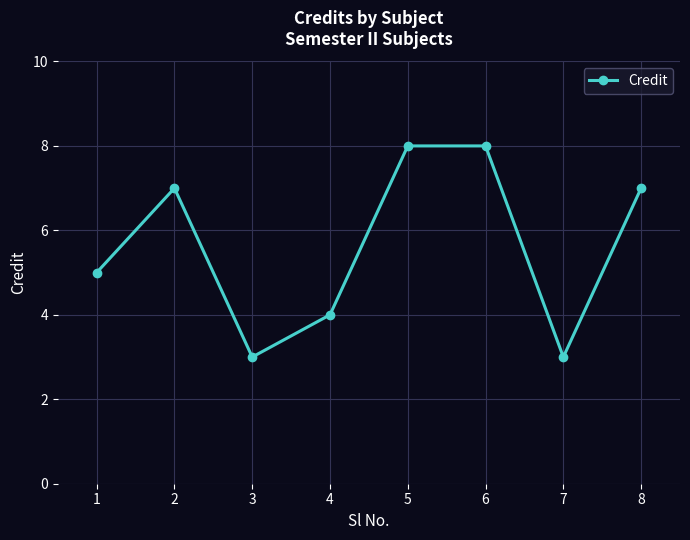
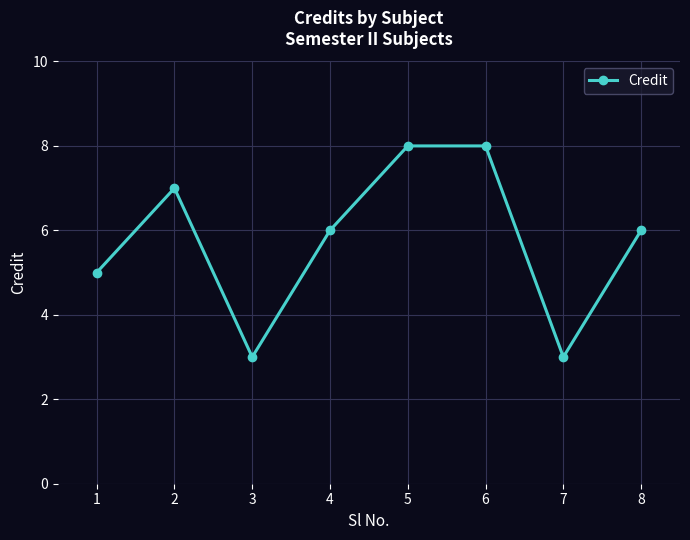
  {
    "1": 5,
    "2": 7,
    "3": 3,
-   "4": 4,
+   "4": 6,
    "5": 8,
    "6": 8,
    "7": 3,
-   "8": 7
+   "8": 6
  }
